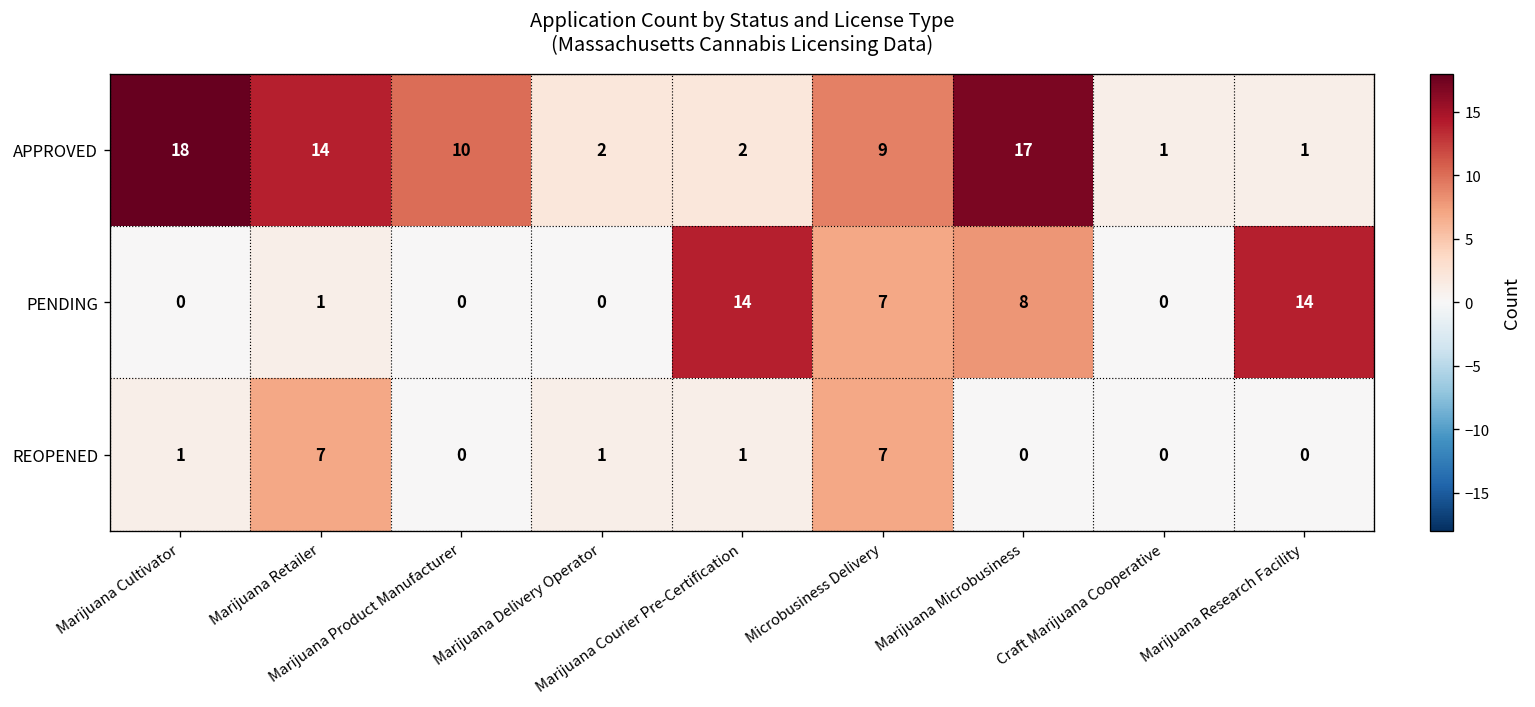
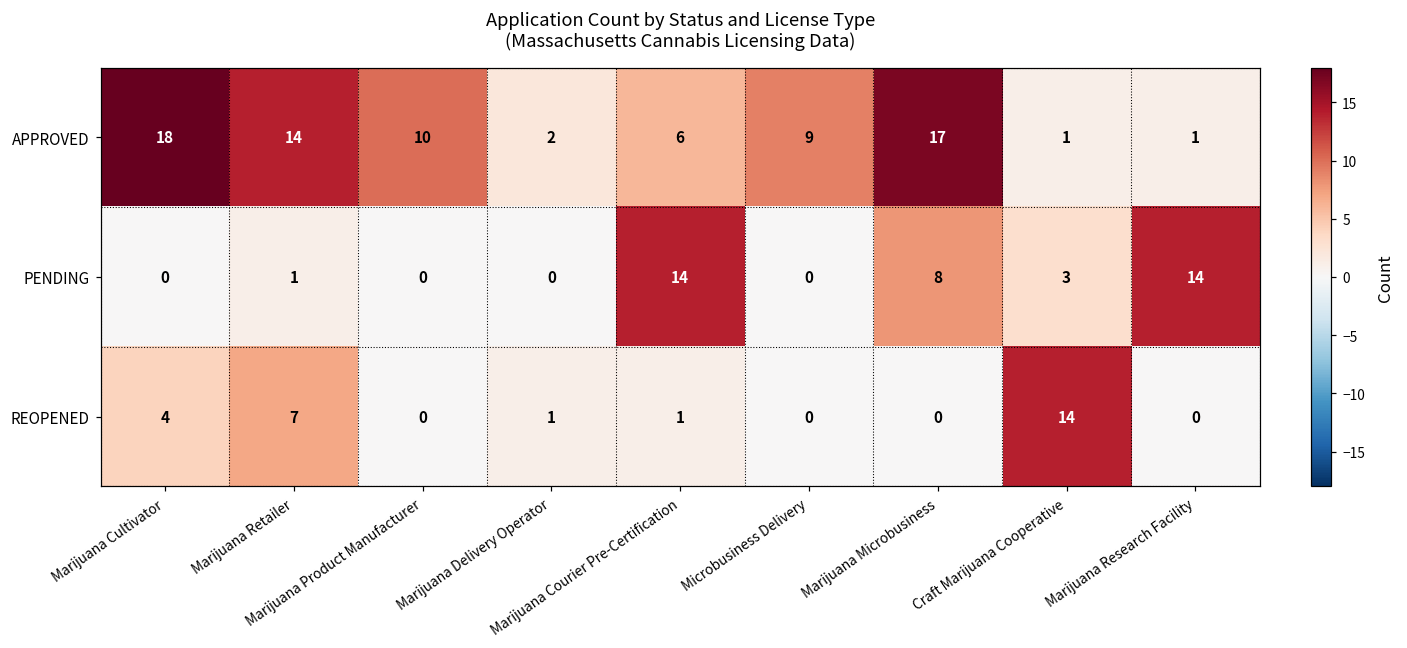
  {
    "APPROVED": {
      "Marijuana Cultivator": 18,
      "Marijuana Retailer": 14,
      "Marijuana Product Manufacturer": 10,
      "Marijuana Delivery Operator": 2,
-     "Marijuana Courier Pre-Certification": 2,
+     "Marijuana Courier Pre-Certification": 6,
      "Microbusiness Delivery": 9,
      "Marijuana Microbusiness": 17,
      "Craft Marijuana Cooperative": 1,
      "Marijuana Research Facility": 1
    },
    "PENDING": {
      "Marijuana Cultivator": 0,
      "Marijuana Retailer": 1,
      "Marijuana Product Manufacturer": 0,
      "Marijuana Delivery Operator": 0,
      "Marijuana Courier Pre-Certification": 14,
-     "Microbusiness Delivery": 7,
+     "Microbusiness Delivery": 0,
      "Marijuana Microbusiness": 8,
-     "Craft Marijuana Cooperative": 0,
+     "Craft Marijuana Cooperative": 3,
      "Marijuana Research Facility": 14
    },
    "REOPENED": {
-     "Marijuana Cultivator": 1,
+     "Marijuana Cultivator": 4,
      "Marijuana Retailer": 7,
      "Marijuana Product Manufacturer": 0,
      "Marijuana Delivery Operator": 1,
      "Marijuana Courier Pre-Certification": 1,
-     "Microbusiness Delivery": 7,
+     "Microbusiness Delivery": 0,
      "Marijuana Microbusiness": 0,
-     "Craft Marijuana Cooperative": 0,
+     "Craft Marijuana Cooperative": 14,
      "Marijuana Research Facility": 0
    }
  }
